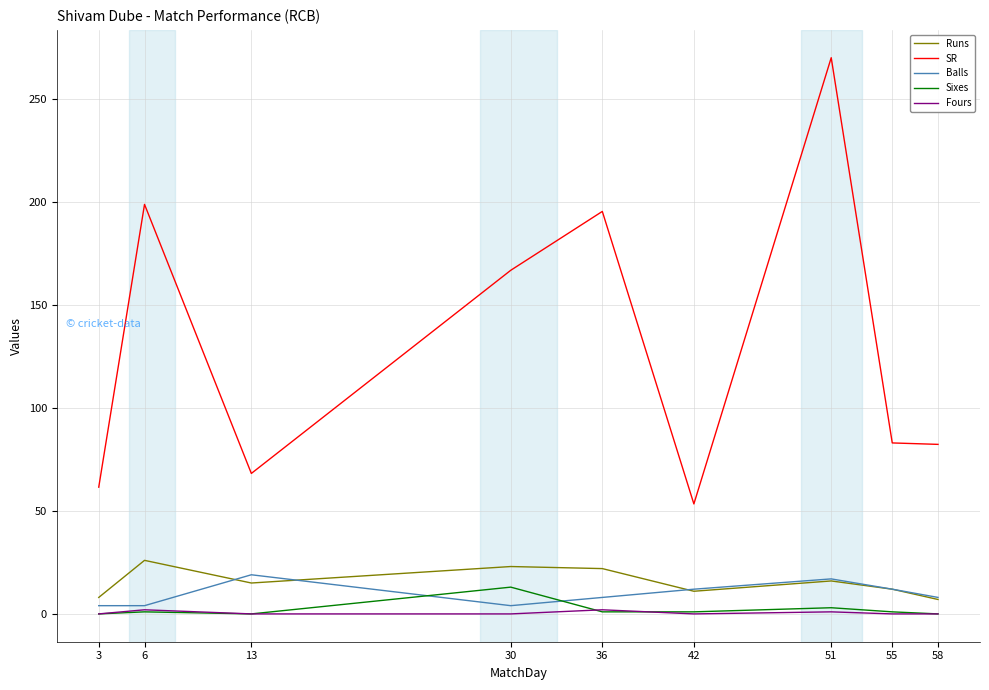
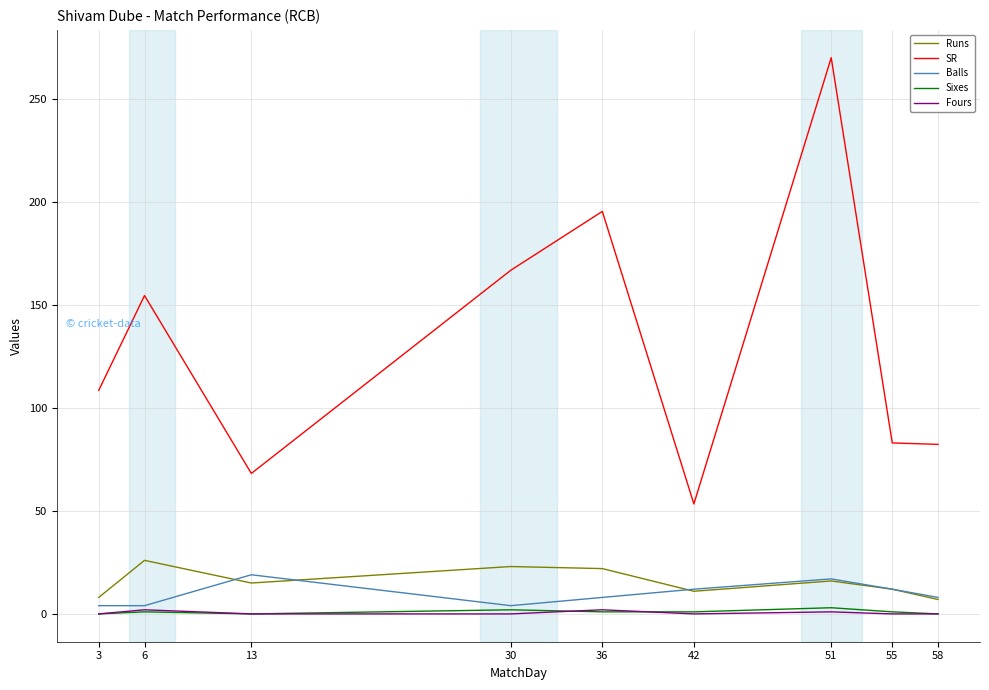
  {
    "Runs": {
      "3": 8,
      "6": 26,
      "13": 15,
      "30": 23,
      "36": 22
    },
    "SR": {
-     "3": 62,
-     "6": 199,
+     "3": 109,
+     "6": 155,
      "13": 68,
      "30": 167,
      "36": 195,
      "42": 53,
      "51": 270,
      "55": 83,
      "58": 82
    },
    "Balls": {
      "3": 4,
      "6": 4,
      "13": 19,
      "30": 4,
      "36": 8
    },
    "Sixes": {
-     "30": 13,
+     "30": 2,
      "51": 3
    },
    "Fours": {
      "30": 0,
      "51": 1
    }
  }
